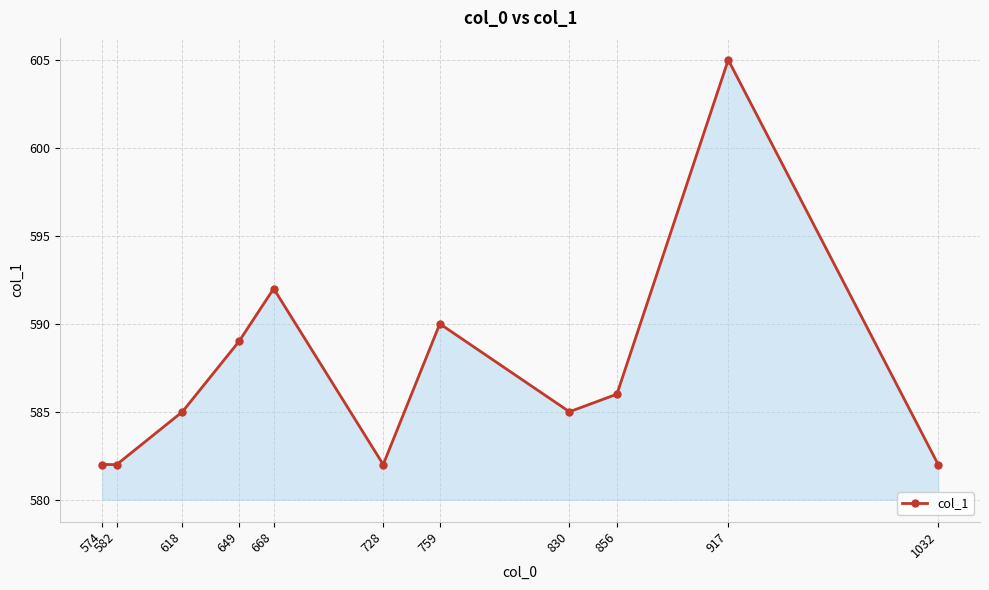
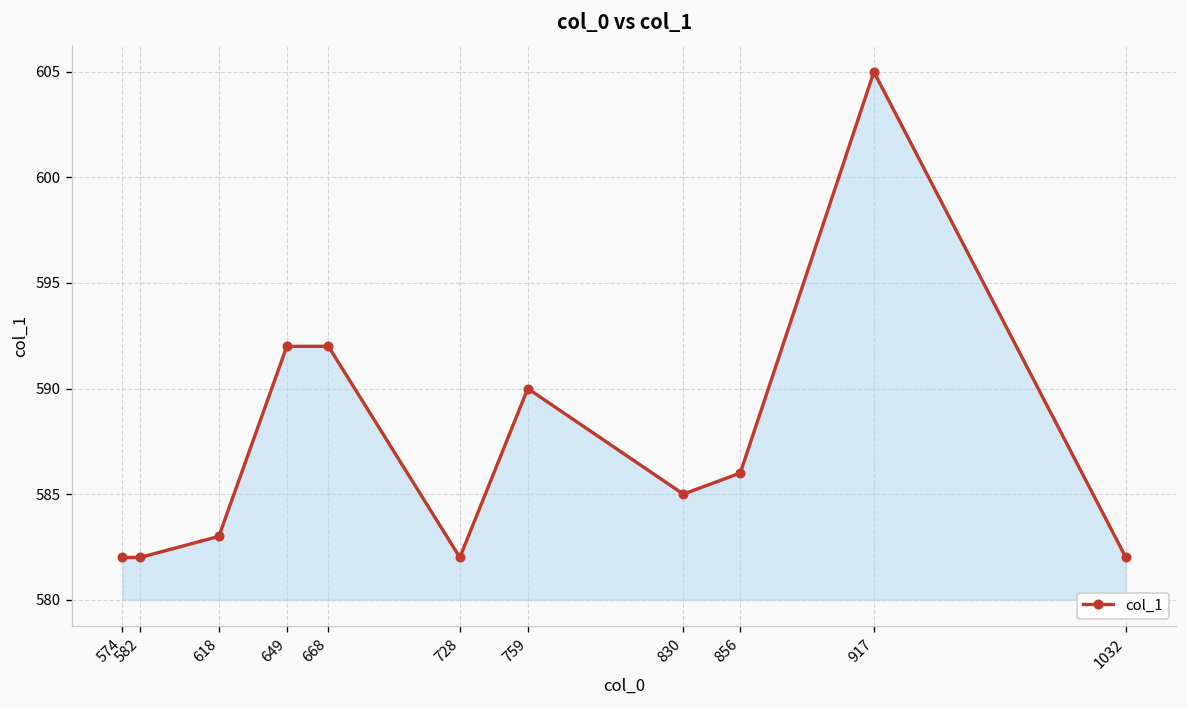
  {
    "574": 582,
    "582": 582,
-   "618": 585,
-   "649": 589,
+   "618": 583,
+   "649": 592,
    "668": 592,
    "728": 582,
    "759": 590,
    "830": 585,
    "856": 586,
    "917": 605,
    "1032": 582
  }
